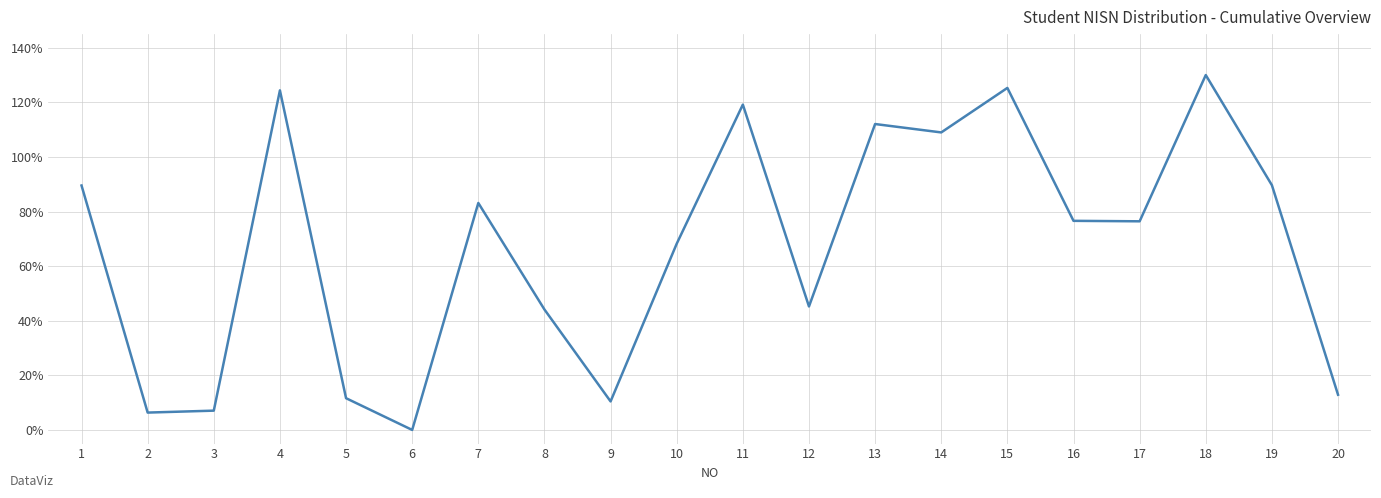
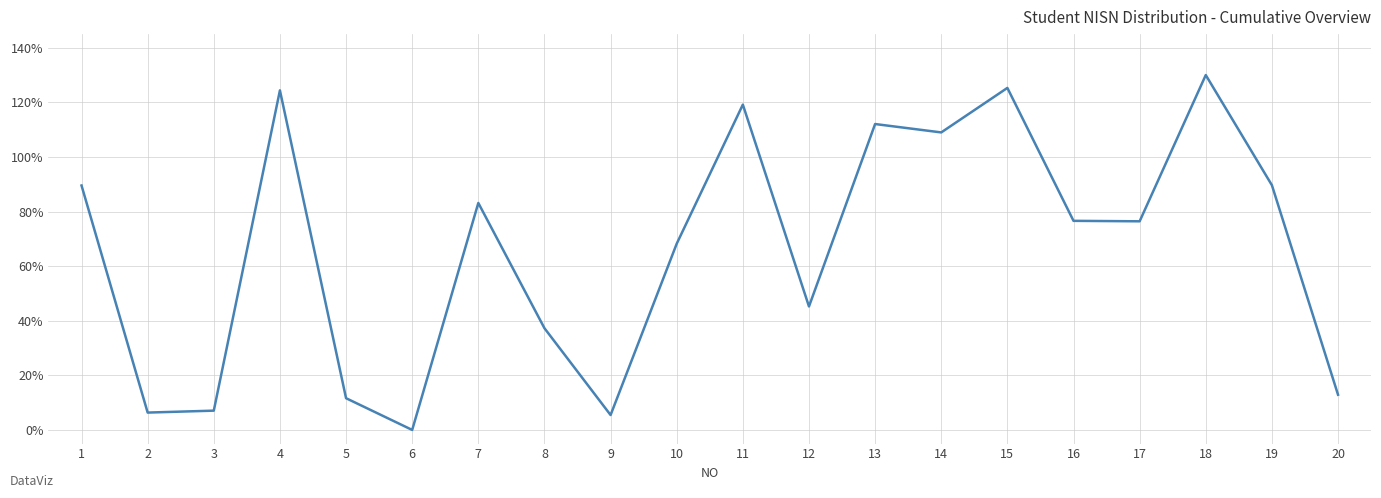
  {
    "1": "90%",
    "2": "6%",
    "3": "7%",
    "4": "124%",
    "5": "12%",
    "6": "0%",
    "7": "83%",
-   "8": "44%",
-   "9": "10%",
+   "8": "37%",
+   "9": "5%",
    "10": "68%",
    "11": "119%",
    "12": "45%",
    "13": "112%",
    "14": "109%",
    "15": "125%",
    "16": "77%",
    "17": "76%",
    "18": "130%",
    "19": "90%",
    "20": "13%"
  }
